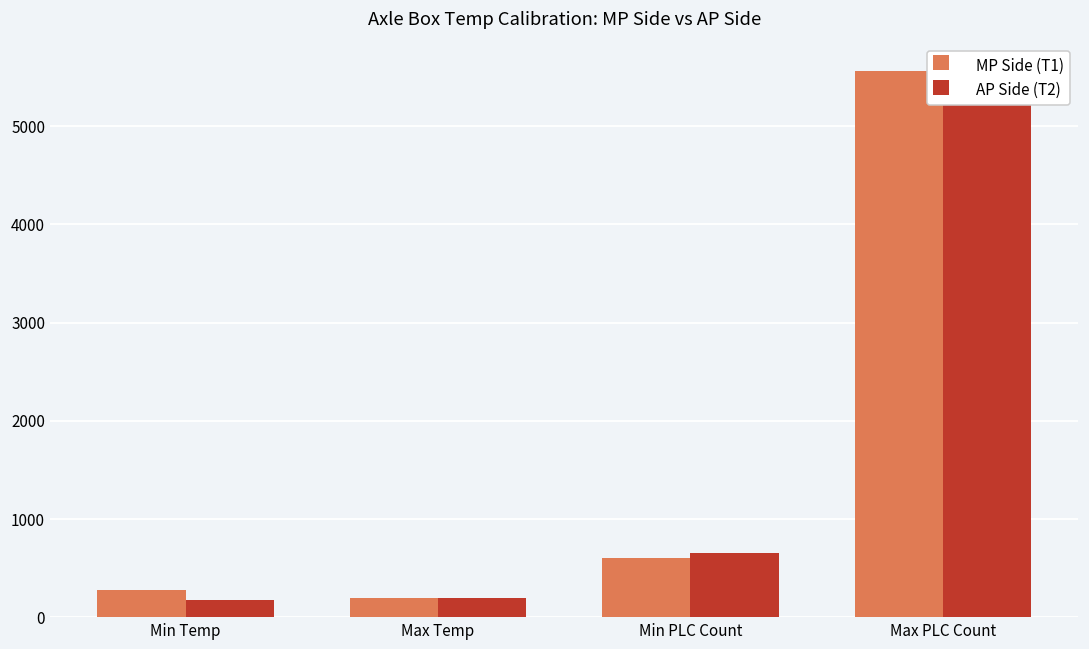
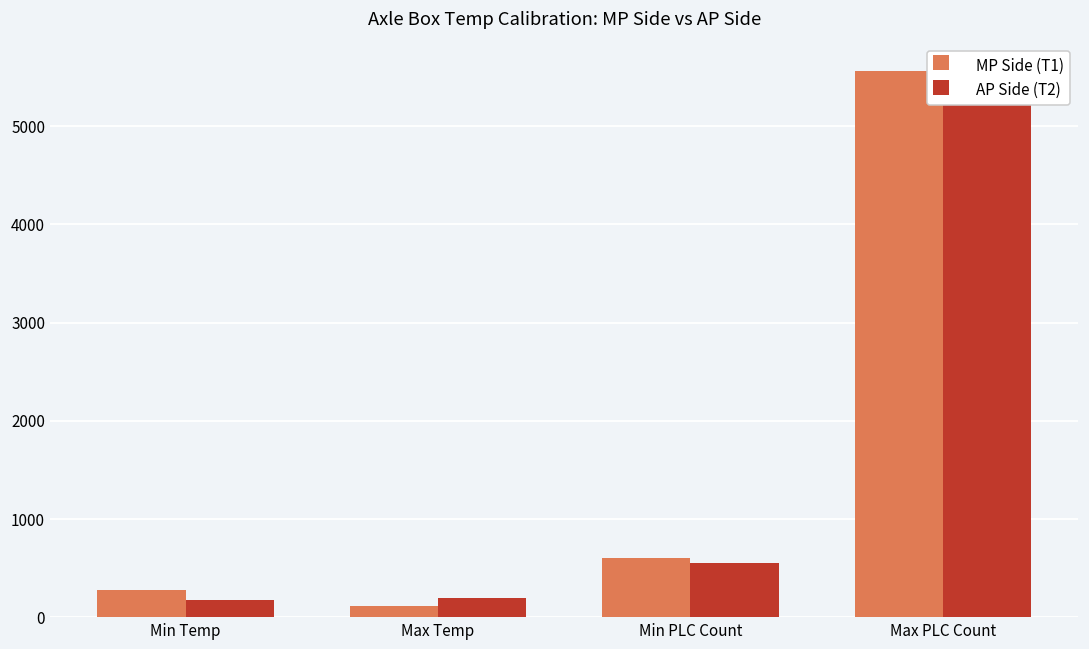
  {
    "MP Side (T1)": {
      "Min Temp": 300,
-     "Max Temp": 200,
+     "Max Temp": 100,
      "Min PLC Count": 600,
      "Max PLC Count": 5600
    },
    "AP Side (T2)": {
      "Min Temp": 200,
      "Max Temp": 200,
-     "Min PLC Count": 700
+     "Min PLC Count": 600
    }
  }
